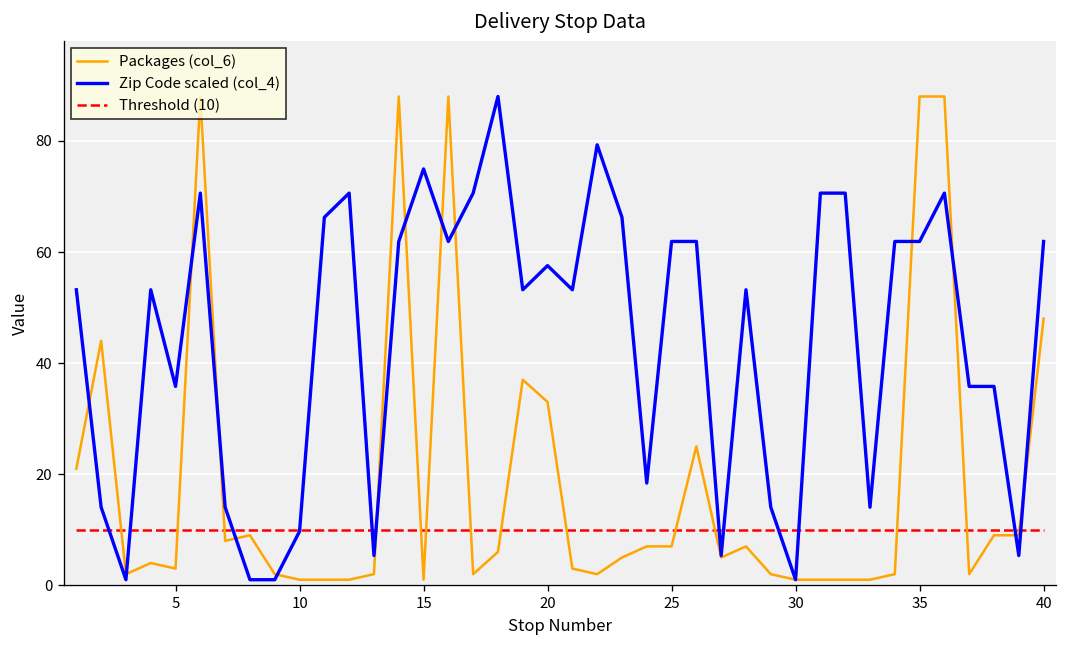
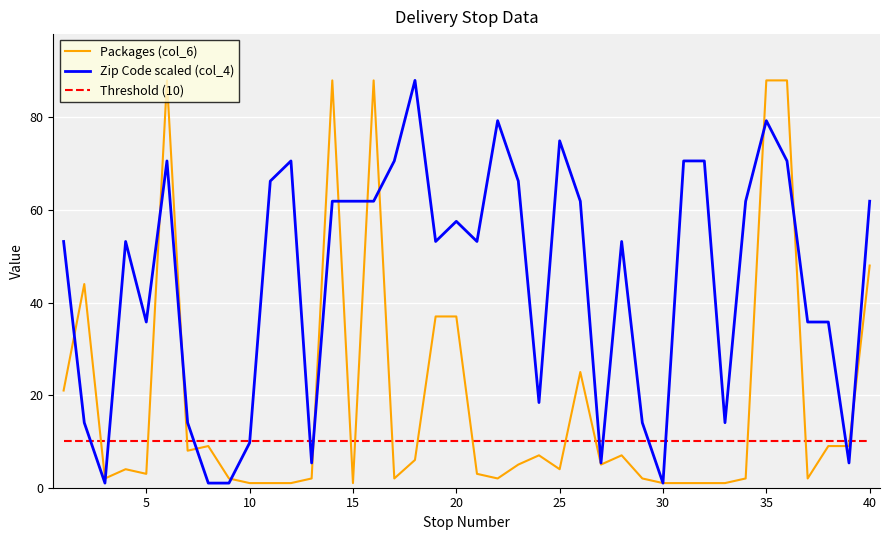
  {
    "Packages (col_6)": {
      "5": 3,
      "10": 1,
      "15": 1,
-     "20": 33,
-     "25": 7,
+     "20": 37,
+     "25": 4,
      "35": 88,
      "40": 48
    },
    "Zip Code scaled (col_4)": {
      "5": 36,
-     "15": 75,
+     "15": 62,
      "20": 58,
-     "25": 62,
-     "35": 62,
+     "25": 75,
+     "35": 79,
      "40": 62
    },
    "Threshold (10)": {
      "5": 10,
      "15": 10,
      "20": 10,
      "25": 10,
      "30": 10,
      "35": 10,
      "40": 10
    }
  }
